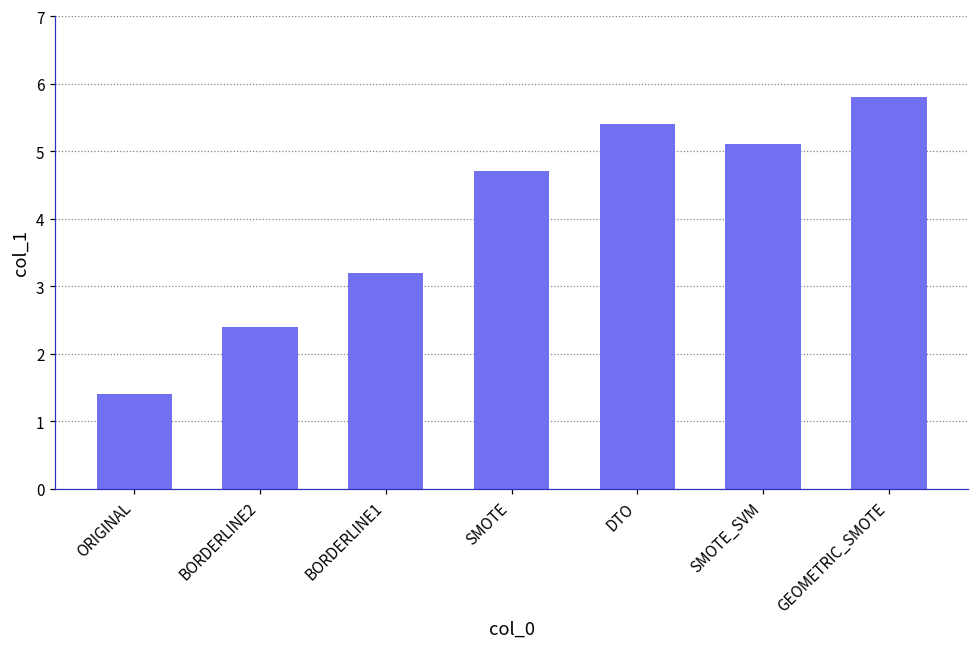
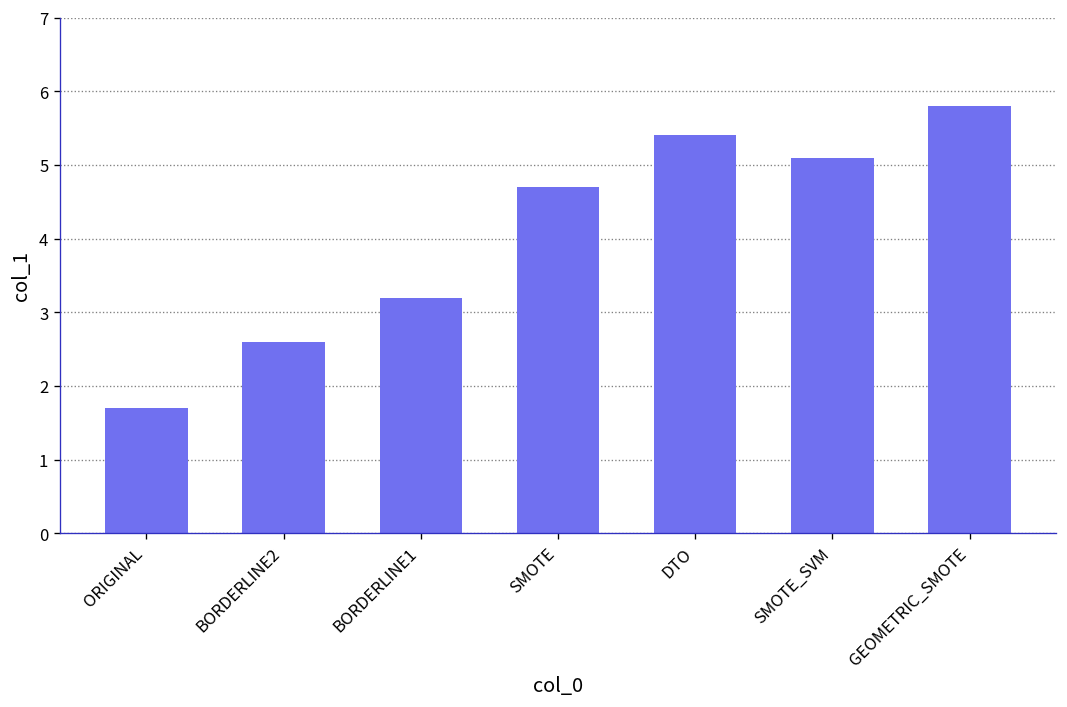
  {
-   "ORIGINAL": 1.4,
-   "BORDERLINE2": 2.4,
+   "ORIGINAL": 1.7,
+   "BORDERLINE2": 2.6,
    "BORDERLINE1": 3.2,
    "SMOTE": 4.7,
    "DTO": 5.4,
    "SMOTE_SVM": 5.1,
    "GEOMETRIC_SMOTE": 5.8
  }
